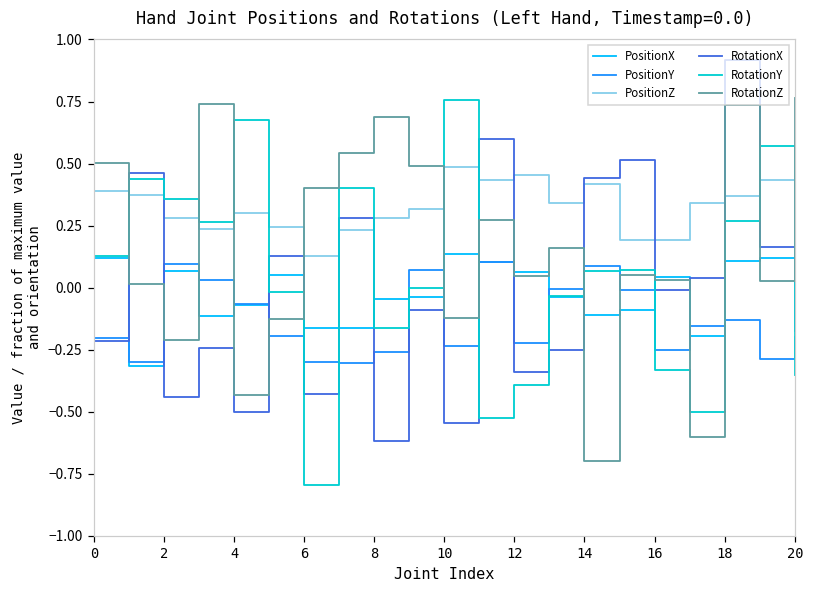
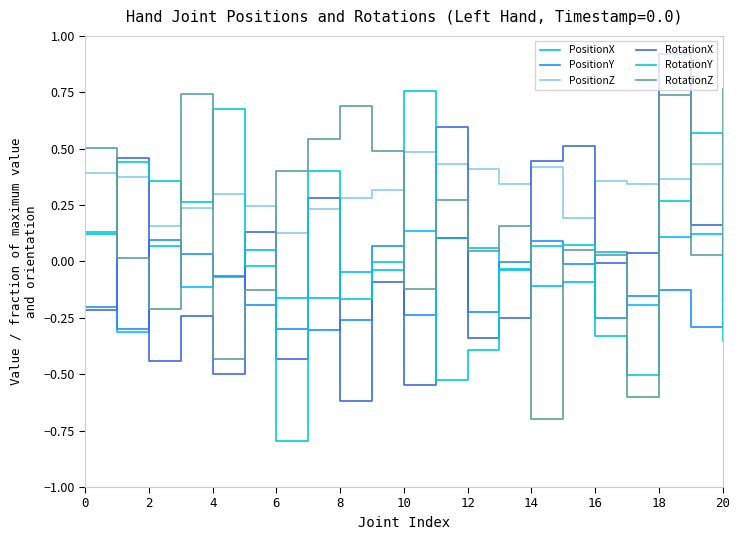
  {
    "PositionZ": {
      "0": 0.39,
-     "2": 0.28,
+     "2": 0.16,
      "4": 0.30,
      "6": 0.13,
      "8": 0.28,
      "10": 0.49,
-     "12": 0.46,
+     "12": 0.41,
      "14": 0.42,
-     "16": 0.19,
+     "16": 0.35,
      "18": 0.37,
      "20": 0.20
    },
    "RotationX": {
      "0": -0.22,
      "2": -0.44,
      "4": -0.50,
      "6": -0.43,
      "8": -0.62,
      "10": -0.55,
      "12": -0.34,
      "14": 0.44,
      "16": -0.01,
      "20": -0.18
    },
    "RotationZ": {
      "0": 0.50,
      "2": -0.21,
      "4": -0.43,
      "6": 0.40,
      "8": 0.69,
      "10": -0.12,
      "12": 0.05,
      "14": -0.70,
      "16": 0.03,
      "18": 0.74,
      "20": 0.76
    }
  }
